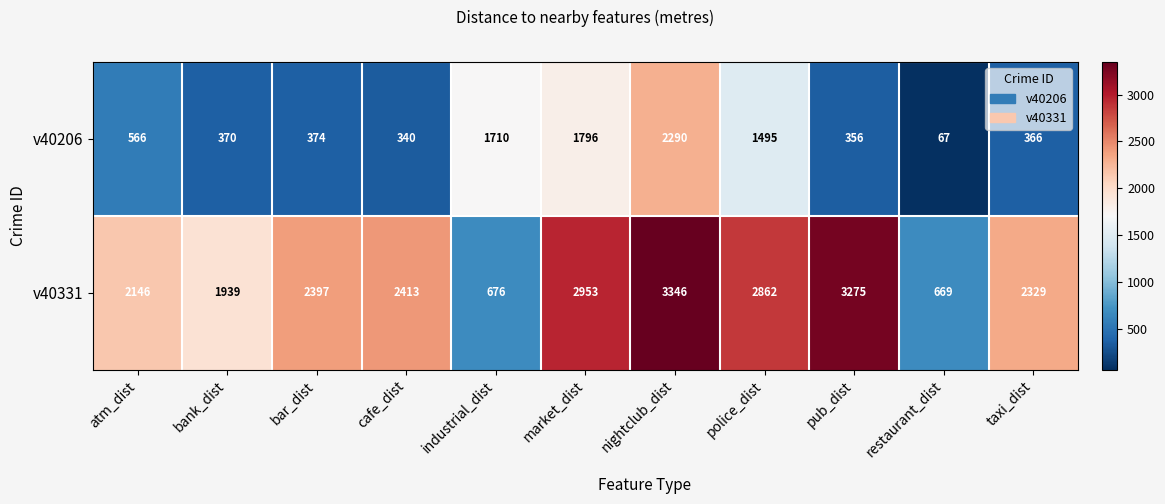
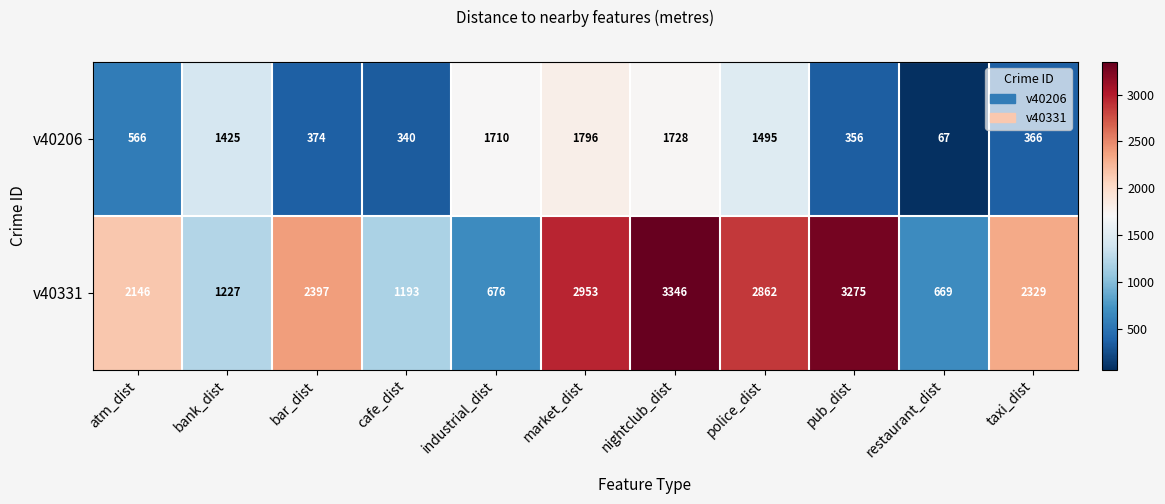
  {
    "v40206": {
      "atm_dist": 566,
-     "bank_dist": 370,
+     "bank_dist": 1425,
      "bar_dist": 374,
      "cafe_dist": 340,
      "industrial_dist": 1710,
      "market_dist": 1796,
-     "nightclub_dist": 2290,
+     "nightclub_dist": 1728,
      "police_dist": 1495,
      "pub_dist": 356,
      "restaurant_dist": 67,
      "taxi_dist": 366
    },
    "v40331": {
      "atm_dist": 2146,
-     "bank_dist": 1939,
+     "bank_dist": 1227,
      "bar_dist": 2397,
-     "cafe_dist": 2413,
+     "cafe_dist": 1193,
      "industrial_dist": 676,
      "market_dist": 2953,
      "nightclub_dist": 3346,
      "police_dist": 2862,
      "pub_dist": 3275,
      "restaurant_dist": 669,
      "taxi_dist": 2329
    }
  }
